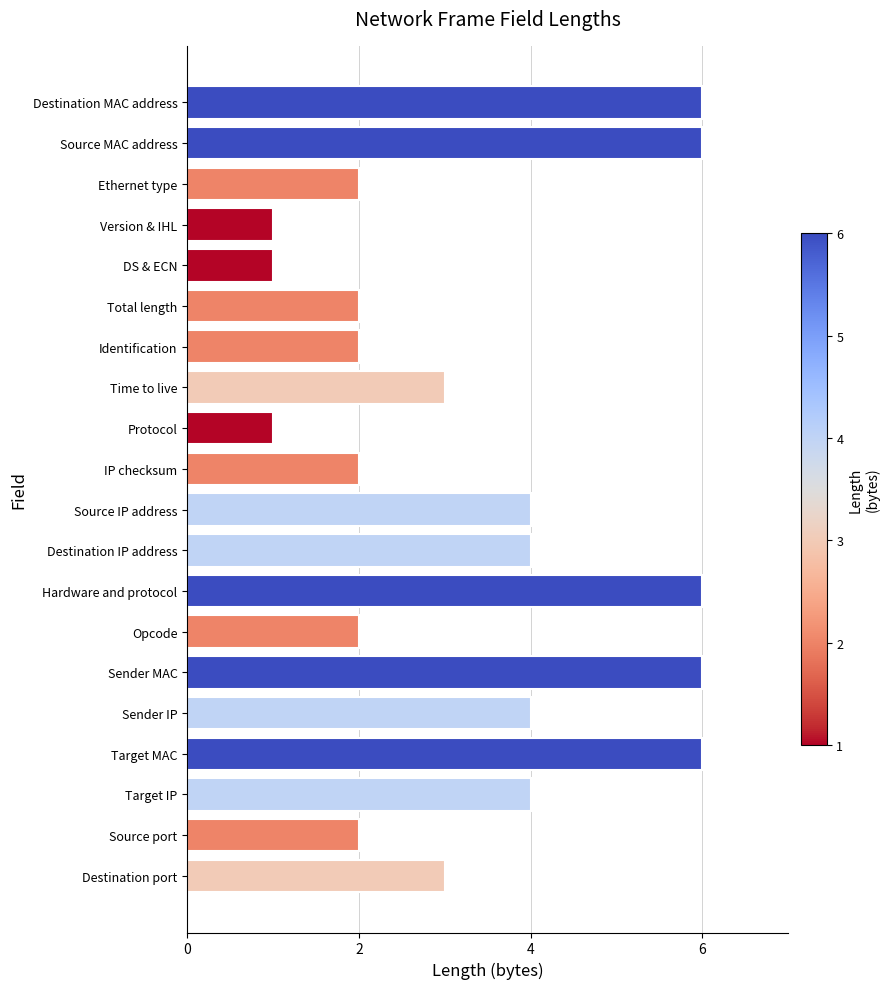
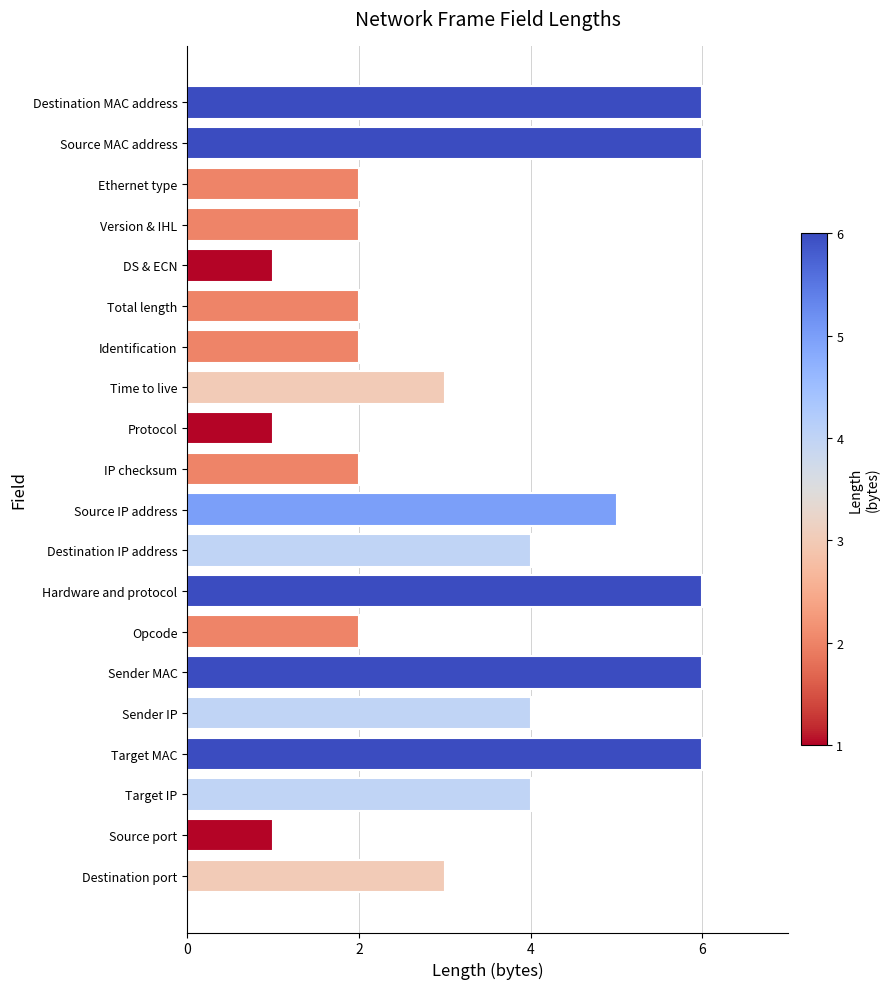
  {
    "Destination MAC address": 6,
    "Source MAC address": 6,
    "Ethernet type": 2,
-   "Version & IHL": 1,
+   "Version & IHL": 2,
    "DS & ECN": 1,
    "Total length": 2,
    "Identification": 2,
    "Time to live": 3,
    "Protocol": 1,
    "IP checksum": 2,
-   "Source IP address": 4,
+   "Source IP address": 5,
    "Destination IP address": 4,
    "Hardware and protocol": 6,
    "Opcode": 2,
    "Sender MAC": 6,
    "Sender IP": 4,
    "Target MAC": 6,
    "Target IP": 4,
-   "Source port": 2,
+   "Source port": 1,
    "Destination port": 3
  }
